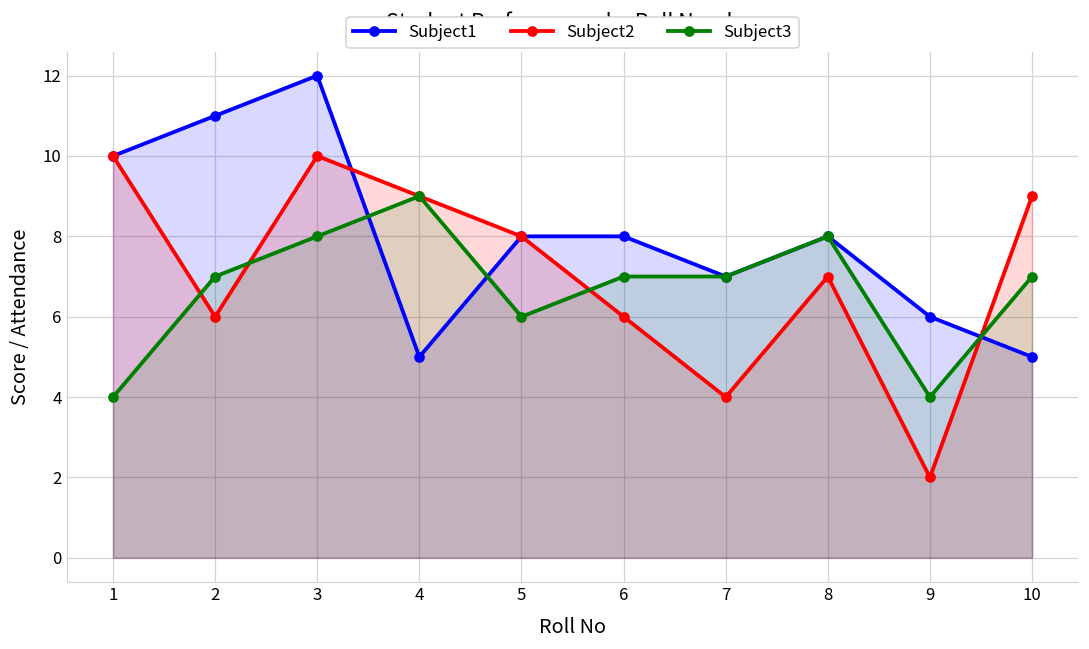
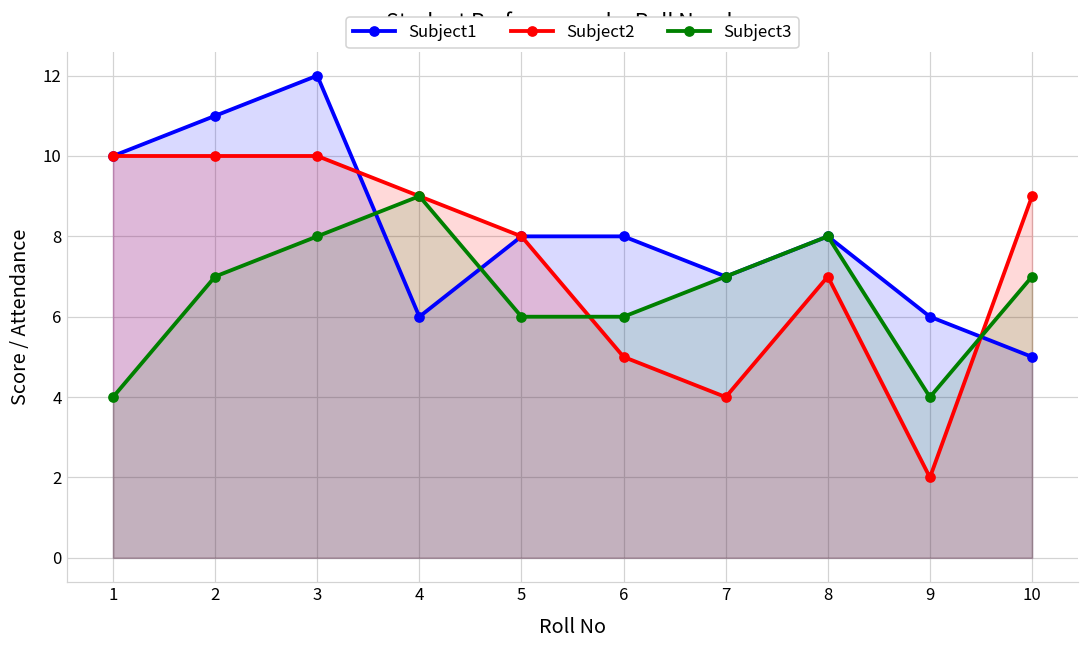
  {
    "Subject1": {
      "2": 11,
      "3": 12,
-     "4": 5,
+     "4": 6,
      "6": 8,
      "9": 6,
      "10": 5
    },
    "Subject2": {
-     "2": 6,
+     "2": 10,
      "3": 10,
-     "6": 6,
+     "6": 5,
      "7": 4,
      "8": 7,
      "9": 2,
      "10": 9
    },
    "Subject3": {
      "1": 4,
      "2": 7,
      "3": 8,
      "5": 6,
-     "6": 7,
+     "6": 6,
      "9": 4,
      "10": 7
    }
  }
